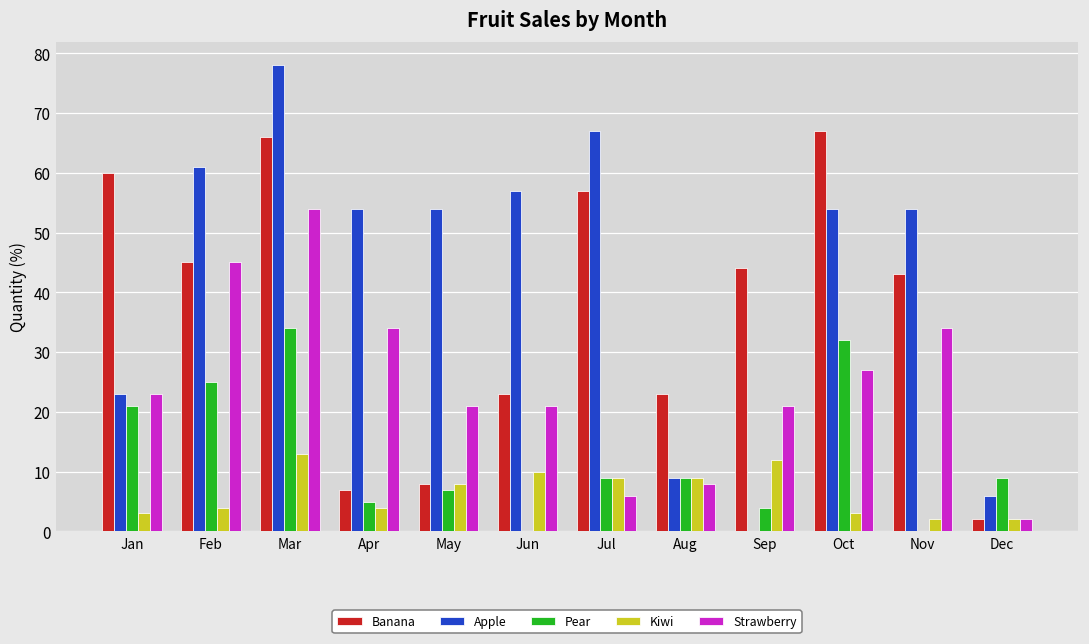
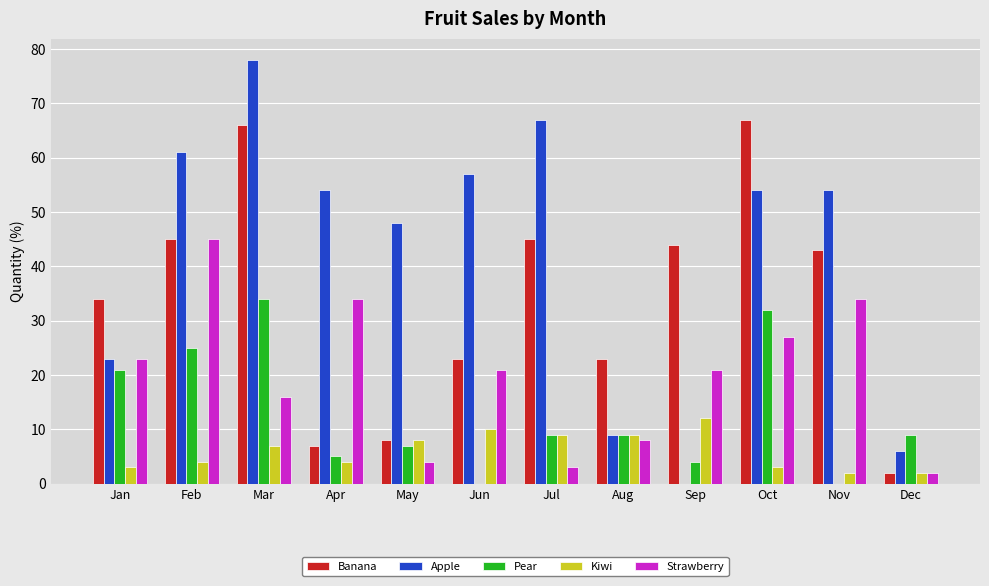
  {
    "Banana": {
-     "Jan": 60,
+     "Jan": 34,
      "Feb": 45,
      "Mar": 66,
      "Apr": 7,
      "May": 8,
      "Jun": 23,
-     "Jul": 57,
+     "Jul": 45,
      "Aug": 23,
      "Sep": 44,
      "Oct": 67,
      "Nov": 43,
      "Dec": 2
    },
    "Apple": {
      "Jan": 23,
      "Feb": 61,
      "Mar": 78,
      "Apr": 54,
-     "May": 54,
+     "May": 48,
      "Jun": 57,
      "Jul": 67,
      "Aug": 9,
      "Sep": 0,
      "Oct": 54,
      "Nov": 54,
      "Dec": 6
    },
    "Pear": {
      "Jan": 21,
      "Feb": 25,
      "Mar": 34,
      "Apr": 5,
      "May": 7,
      "Jun": 0,
      "Jul": 9,
      "Aug": 9,
      "Sep": 4,
      "Oct": 32,
      "Nov": 0,
      "Dec": 9
    },
    "Kiwi": {
      "Jan": 3,
      "Feb": 4,
-     "Mar": 13,
+     "Mar": 7,
      "Apr": 4,
      "May": 8,
      "Jun": 10,
      "Jul": 9,
      "Aug": 9,
      "Sep": 12,
      "Oct": 3,
      "Nov": 2,
      "Dec": 2
    },
    "Strawberry": {
      "Jan": 23,
      "Feb": 45,
-     "Mar": 54,
+     "Mar": 16,
      "Apr": 34,
-     "May": 21,
+     "May": 4,
      "Jun": 21,
-     "Jul": 6,
+     "Jul": 3,
      "Aug": 8,
      "Sep": 21,
      "Oct": 27,
      "Nov": 34,
      "Dec": 2
    }
  }
